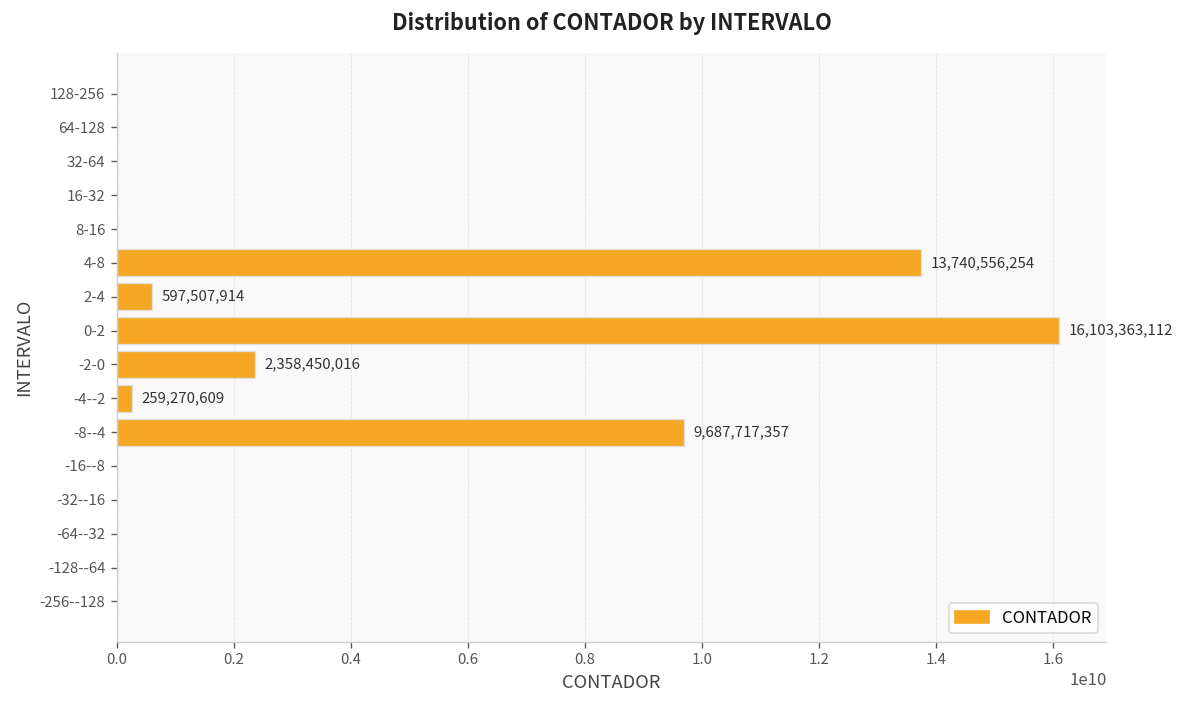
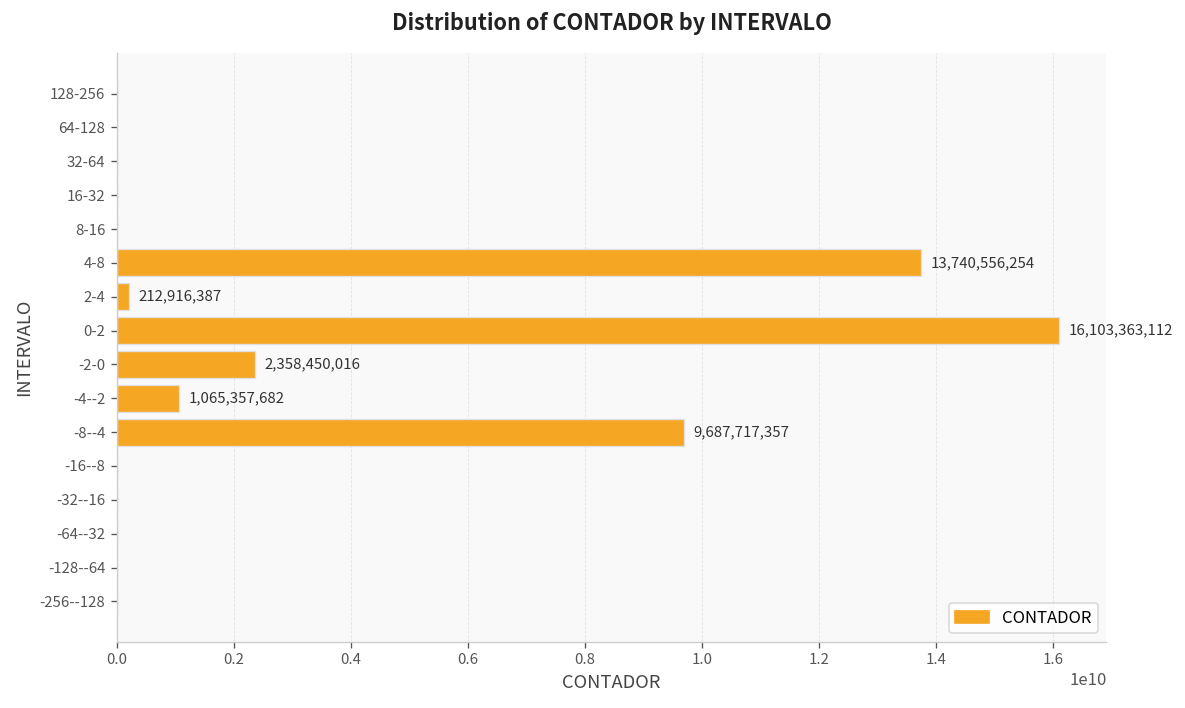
  {
    "4-8": "13,740,556,254",
-   "2-4": "597,507,914",
+   "2-4": "212,916,387",
    "0-2": "16,103,363,112",
    "-2-0": "2,358,450,016",
-   "-4--2": "259,270,609",
+   "-4--2": "1,065,357,682",
    "-8--4": "9,687,717,357"
  }
